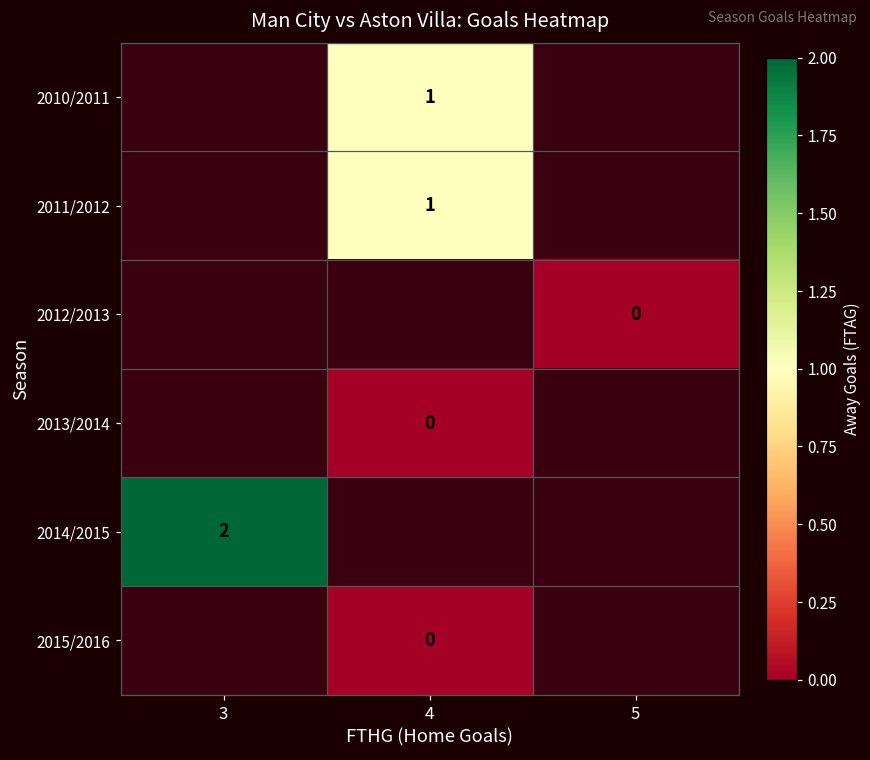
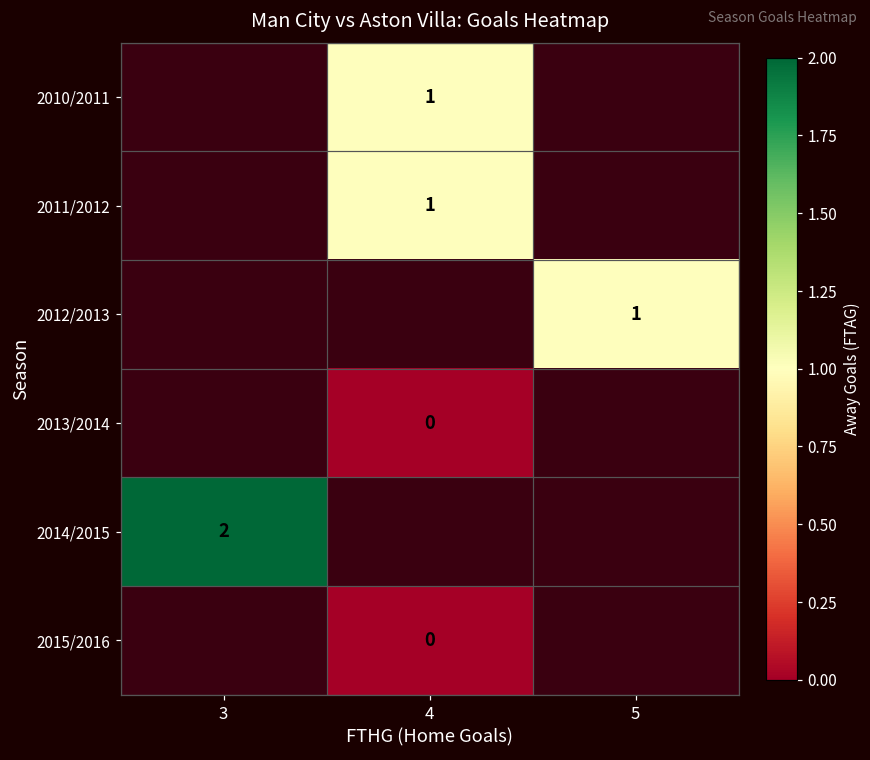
  {
    "2010/2011": {
      "4": 1
    },
    "2011/2012": {
      "4": 1
    },
    "2012/2013": {
-     "5": 0
+     "5": 1
    },
    "2013/2014": {
      "4": 0
    },
    "2014/2015": {
      "3": 2
    },
    "2015/2016": {
      "4": 0
    }
  }
